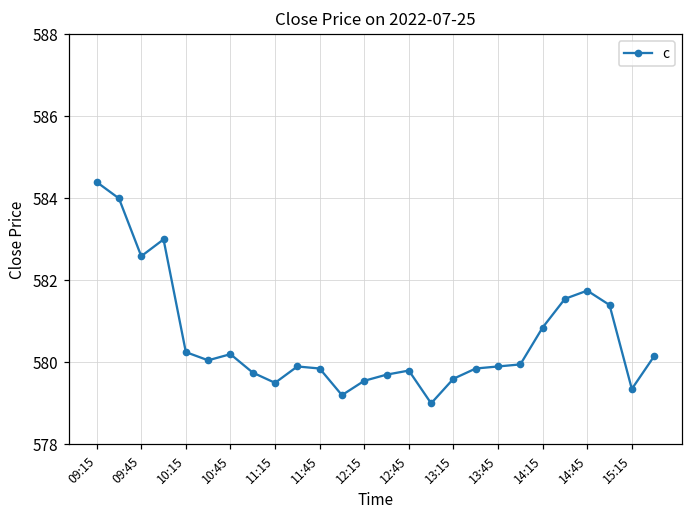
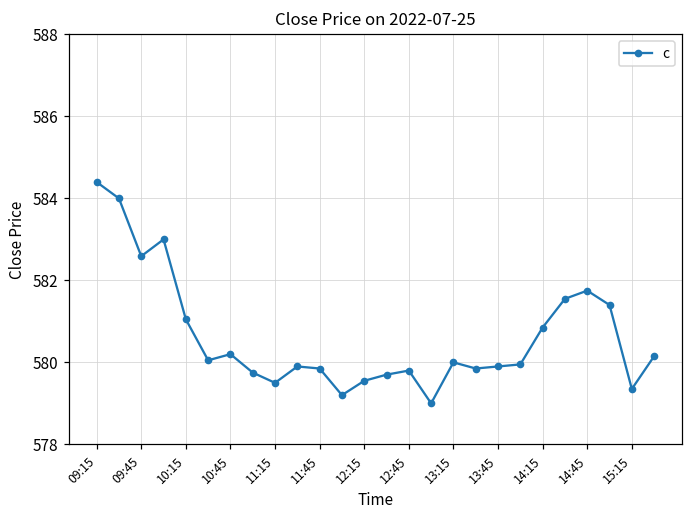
  {
    "09:15": 584.4,
    "09:45": 582.6,
-   "10:15": 580.3,
+   "10:15": 581.1,
    "10:45": 580.2,
    "11:15": 579.5,
    "11:45": 579.9,
    "12:15": 579.6,
    "12:45": 579.8,
-   "13:15": 579.6,
+   "13:15": 580.0,
    "13:45": 579.9,
    "14:15": 580.9,
    "14:45": 581.8,
    "15:15": 579.4
  }
